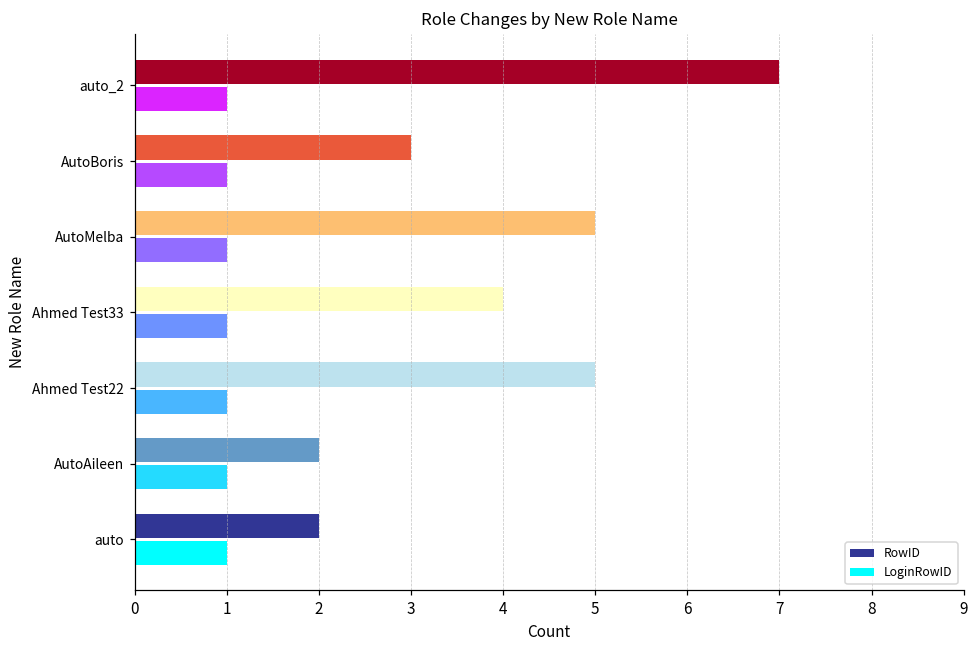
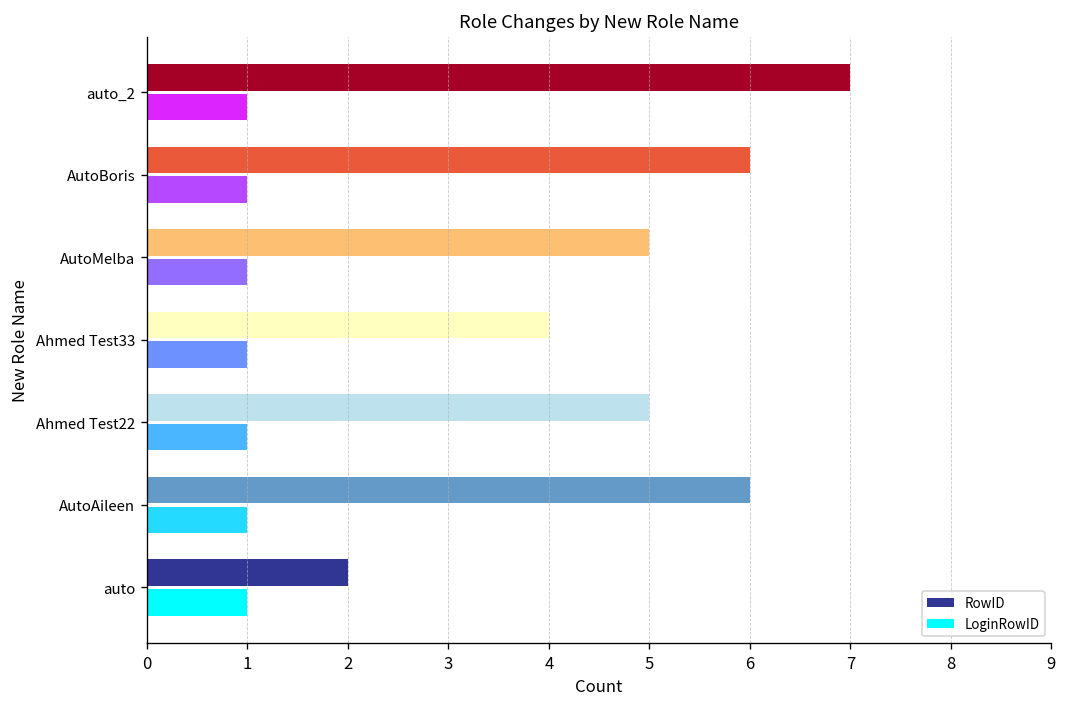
  {
    "RowID": {
      "auto_2": 7,
-     "AutoBoris": 3,
+     "AutoBoris": 6,
      "AutoMelba": 5,
      "Ahmed Test33": 4,
      "Ahmed Test22": 5,
-     "AutoAileen": 2,
+     "AutoAileen": 6,
      "auto": 2
    },
    "LoginRowID": {
      "auto_2": 1,
      "AutoBoris": 1,
      "AutoMelba": 1,
      "Ahmed Test33": 1,
      "Ahmed Test22": 1,
      "AutoAileen": 1,
      "auto": 1
    }
  }
